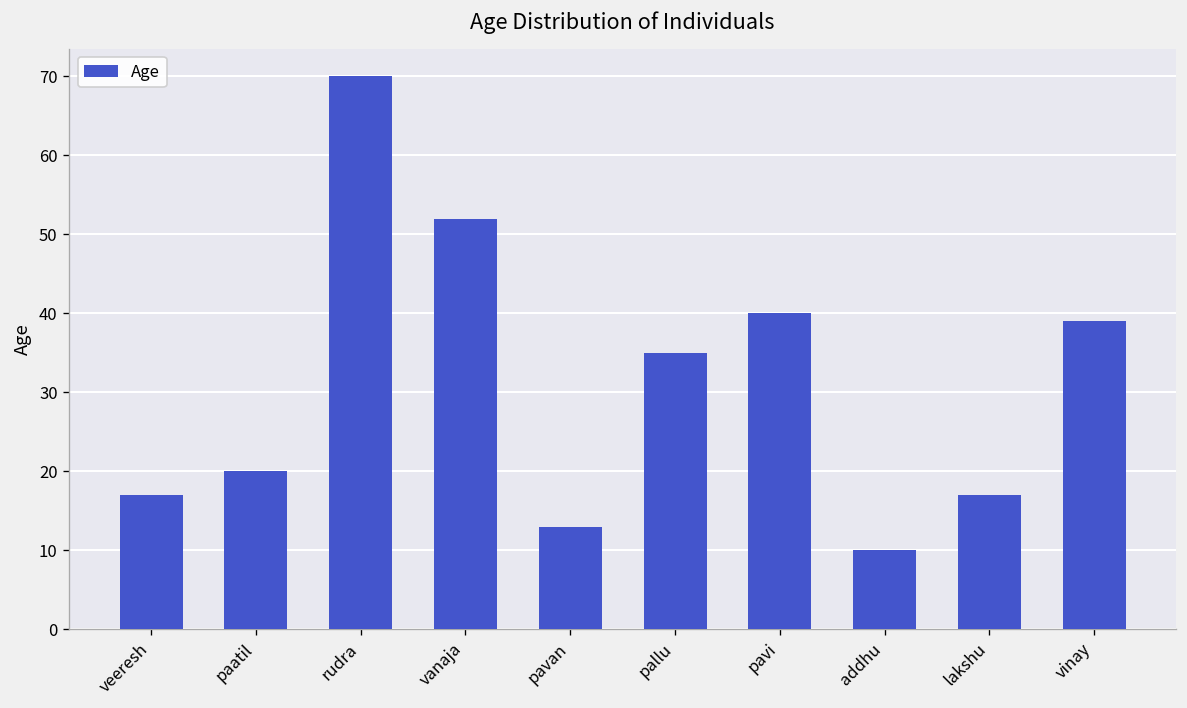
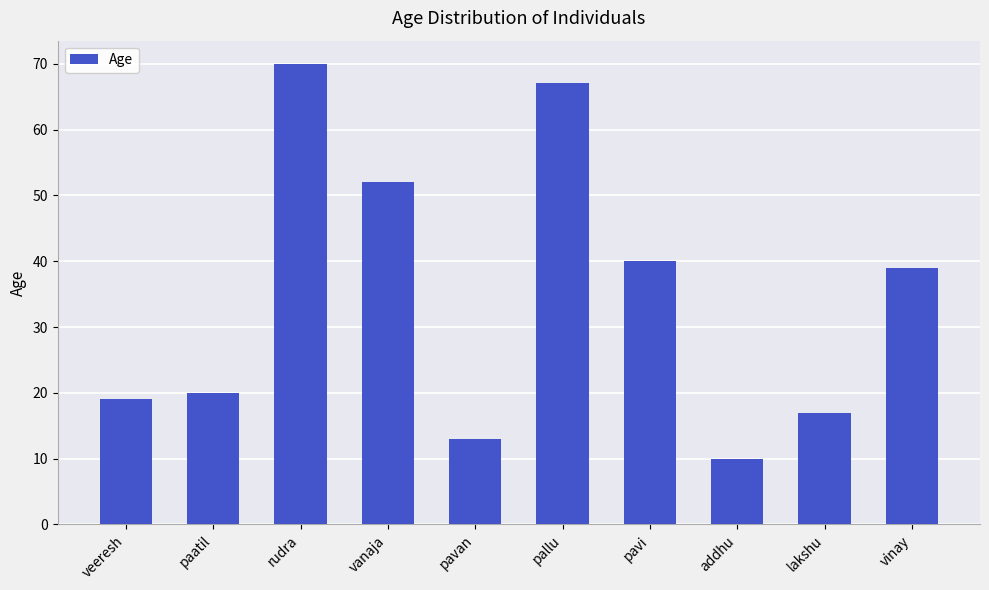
  {
-   "veeresh": 17,
+   "veeresh": 19,
    "paatil": 20,
    "rudra": 70,
    "vanaja": 52,
    "pavan": 13,
-   "pallu": 35,
+   "pallu": 67,
    "pavi": 40,
    "addhu": 10,
    "lakshu": 17,
    "vinay": 39
  }
